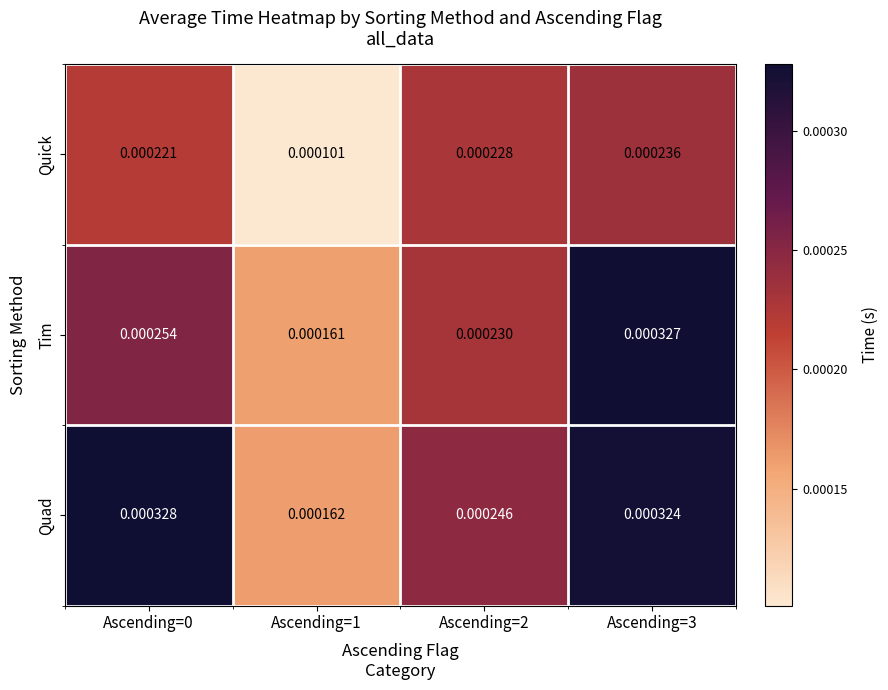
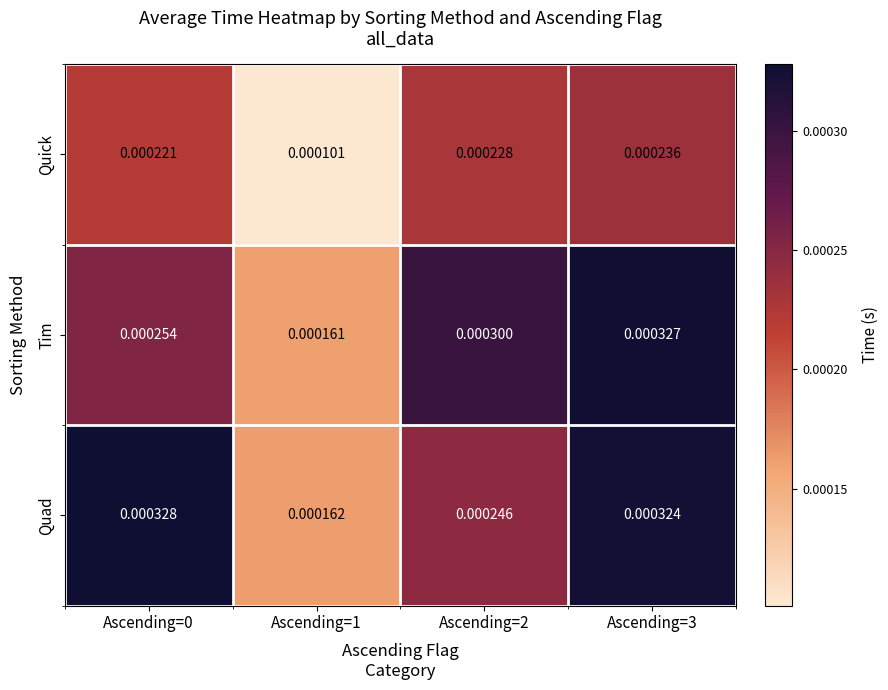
  {
    "Quick": {
      "Ascending=0": 0.000221,
      "Ascending=1": 0.000101,
      "Ascending=2": 0.000228,
      "Ascending=3": 0.000236
    },
    "Tim": {
      "Ascending=0": 0.000254,
      "Ascending=1": 0.000161,
-     "Ascending=2": 0.000230,
+     "Ascending=2": 0.000300,
      "Ascending=3": 0.000327
    },
    "Quad": {
      "Ascending=0": 0.000328,
      "Ascending=1": 0.000162,
      "Ascending=2": 0.000246,
      "Ascending=3": 0.000324
    }
  }
